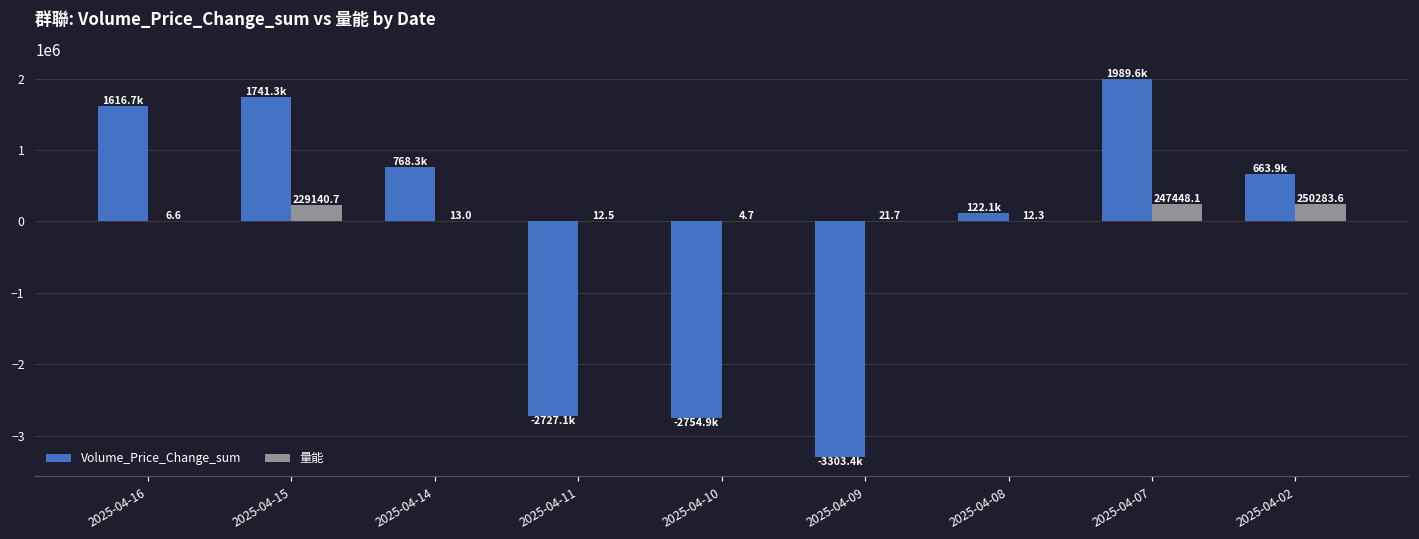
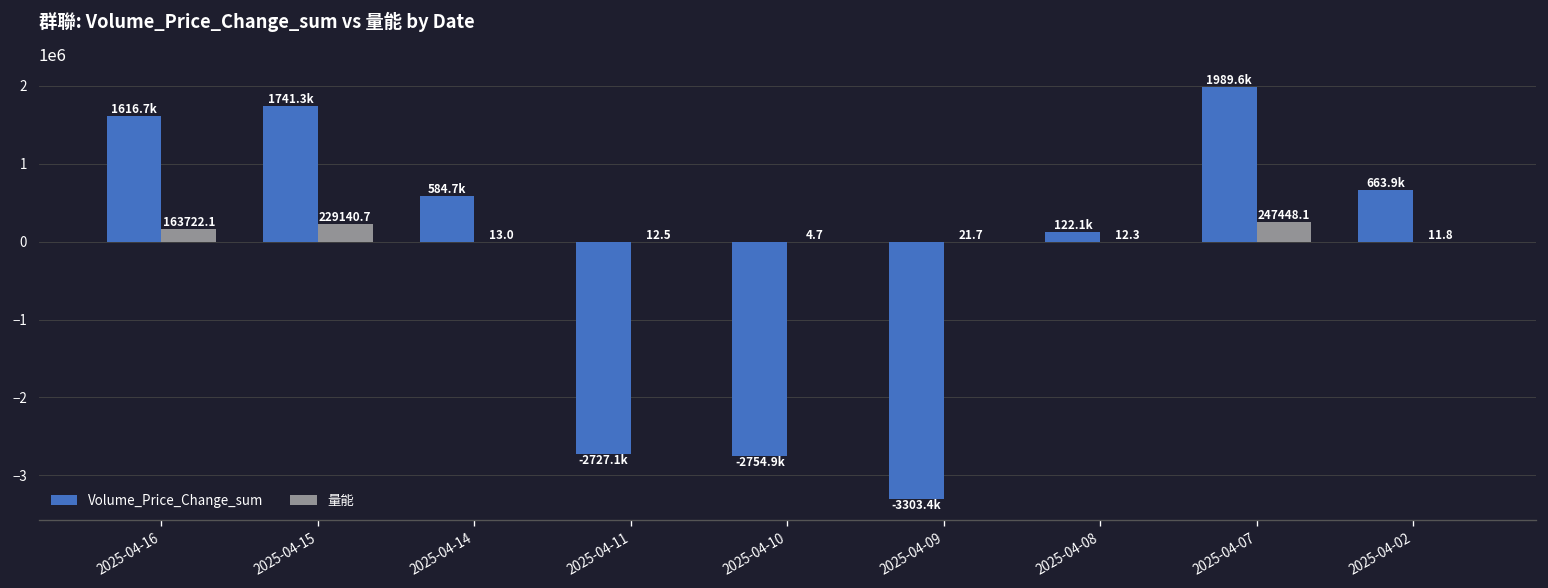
  {
    "Volume_Price_Change_sum": {
      "2025-04-16": "1616.7k",
      "2025-04-15": "1741.3k",
-     "2025-04-14": "768.3k",
+     "2025-04-14": "584.7k",
      "2025-04-11": "-2727.1k",
      "2025-04-10": "-2754.9k",
      "2025-04-09": "-3303.4k",
      "2025-04-08": "122.1k",
      "2025-04-07": "1989.6k",
      "2025-04-02": "663.9k"
    },
    "量能": {
-     "2025-04-16": "6.6",
+     "2025-04-16": "163722.1",
      "2025-04-15": "229140.7",
      "2025-04-14": "13.0",
      "2025-04-11": "12.5",
      "2025-04-10": "4.7",
      "2025-04-09": "21.7",
      "2025-04-08": "12.3",
      "2025-04-07": "247448.1",
-     "2025-04-02": "250283.6"
+     "2025-04-02": "11.8"
    }
  }
